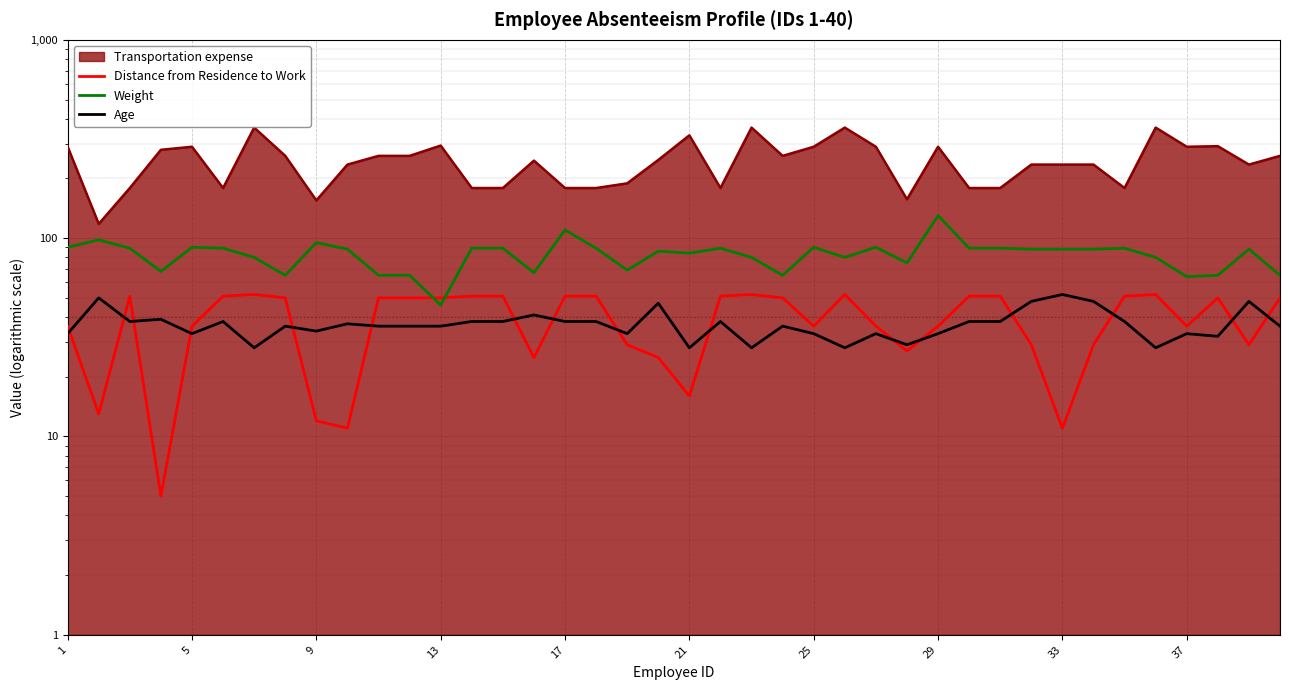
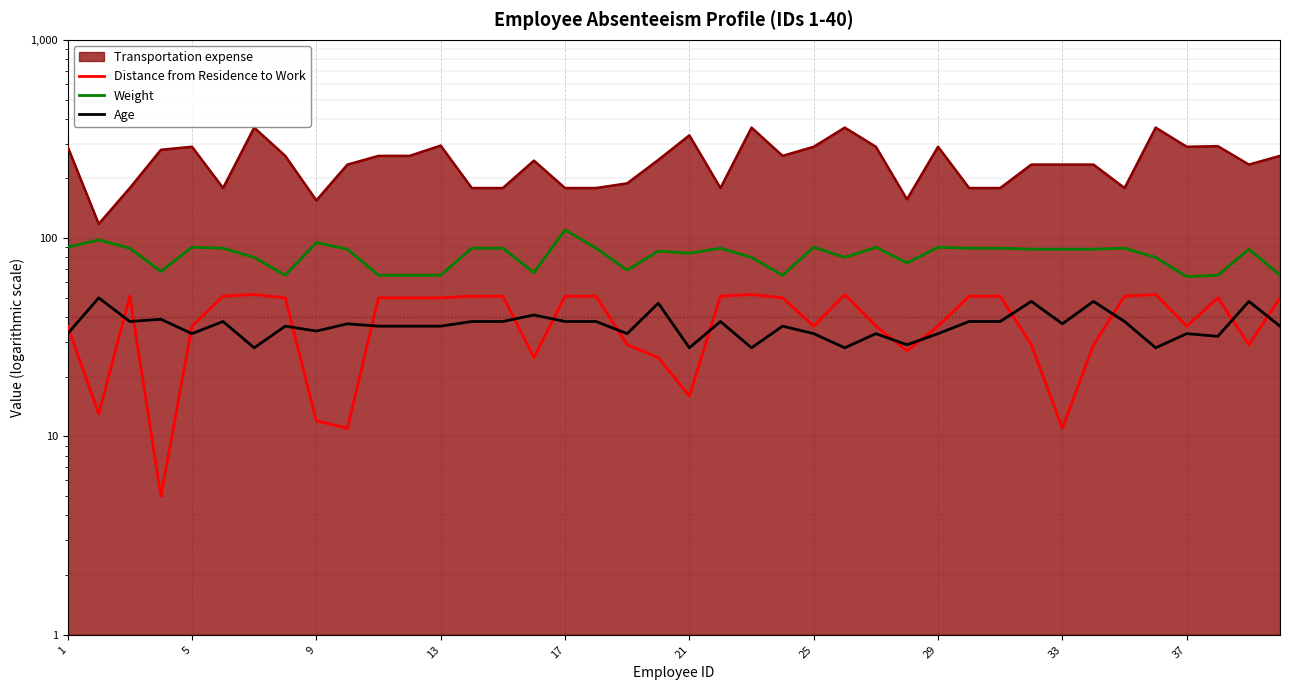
  {
    "Transportation expense": {
      "1": 290,
      "5": 290,
      "9": 160,
      "13": 290,
      "17": 180,
      "21": 330,
      "25": 290,
      "29": 290,
      "33": 240,
      "37": 290
    },
    "Distance from Residence to Work": {
      "1": 36,
      "5": 36,
      "9": 12,
      "13": 50,
      "17": 51,
      "21": 16,
      "25": 36,
      "29": 36,
      "33": 11,
      "37": 36
    },
    "Weight": {
      "1": 90,
      "5": 90,
      "9": 100,
-     "13": 46,
+     "13": 65,
      "17": 110,
      "21": 84,
      "25": 90,
-     "29": 130,
+     "29": 90,
      "33": 90,
      "37": 64
    },
    "Age": {
      "1": 33,
      "5": 33,
      "9": 34,
      "13": 36,
      "17": 38,
      "21": 28,
      "25": 33,
      "29": 33,
-     "33": 52,
+     "33": 37,
      "37": 33
    }
  }
